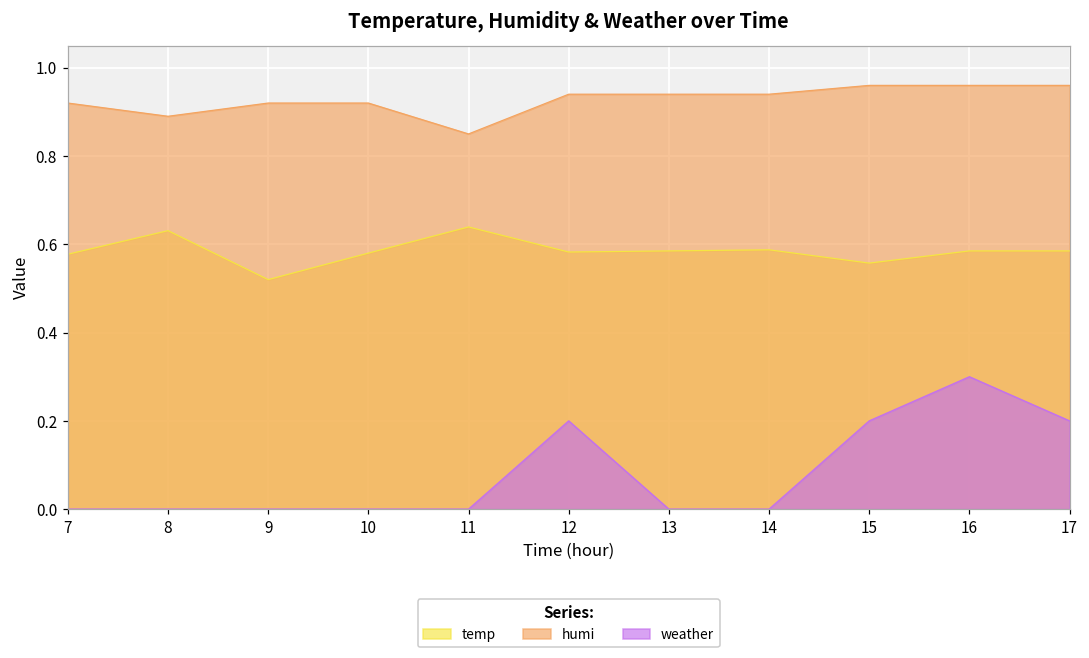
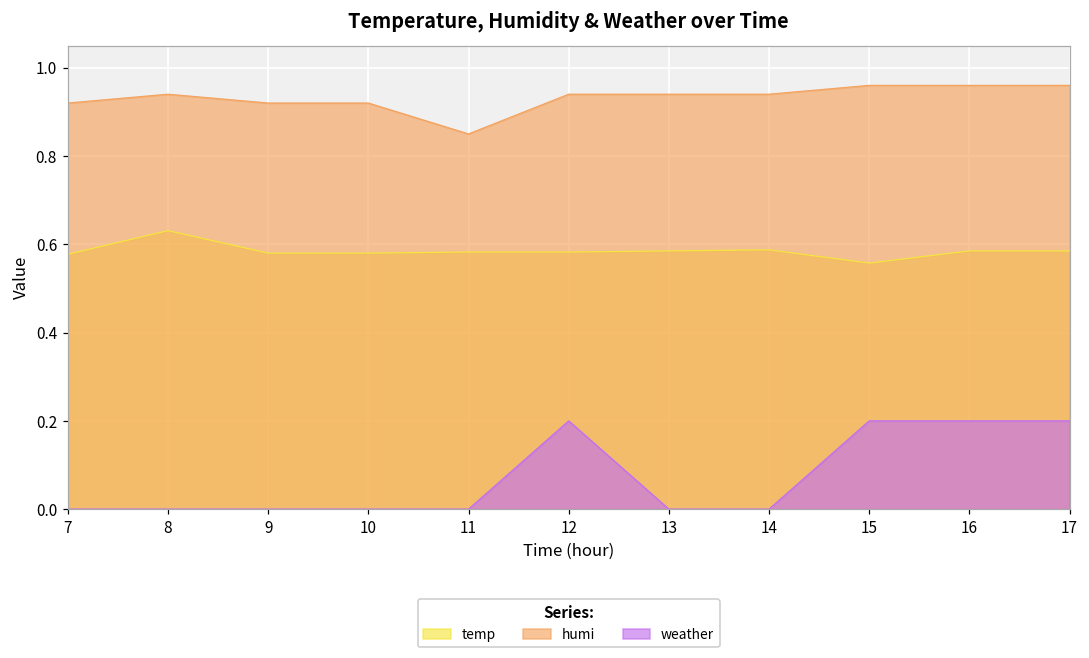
  {
    "temp": {
      "7": 0.58,
      "8": 0.63,
-     "9": 0.52,
+     "9": 0.58,
      "10": 0.58,
-     "11": 0.64,
+     "11": 0.58,
      "12": 0.58,
      "13": 0.59,
      "14": 0.59,
      "15": 0.56,
      "16": 0.59,
      "17": 0.59
    },
    "humi": {
      "7": 0.92,
-     "8": 0.89,
+     "8": 0.94,
      "9": 0.92,
      "10": 0.92,
      "11": 0.85,
      "12": 0.94,
      "13": 0.94,
      "14": 0.94,
      "15": 0.96,
      "16": 0.96,
      "17": 0.96
    },
    "weather": {
      "7": 0.0,
      "8": 0.0,
      "9": 0.0,
      "10": 0.0,
      "11": 0.0,
      "12": 0.2,
      "13": 0.0,
      "14": 0.0,
      "15": 0.2,
-     "16": 0.3,
+     "16": 0.2,
      "17": 0.2
    }
  }
